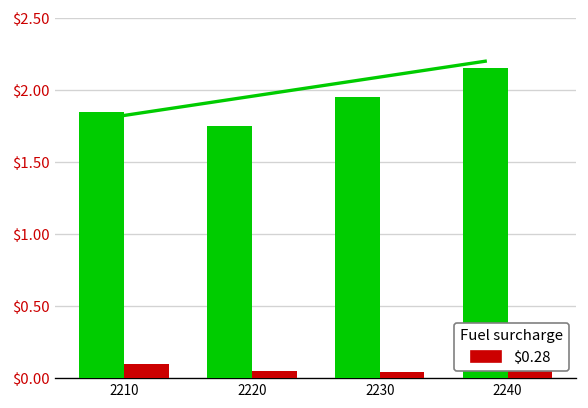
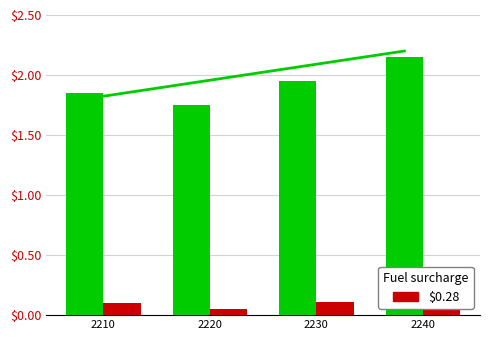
  {
    "$0.28": {
      "2210": "$0.10",
      "2220": "$0.05",
-     "2230": "$0.04"
+     "2230": "$0.11"
    }
  }
